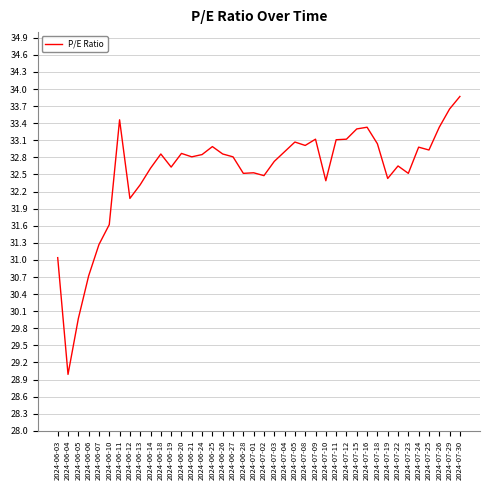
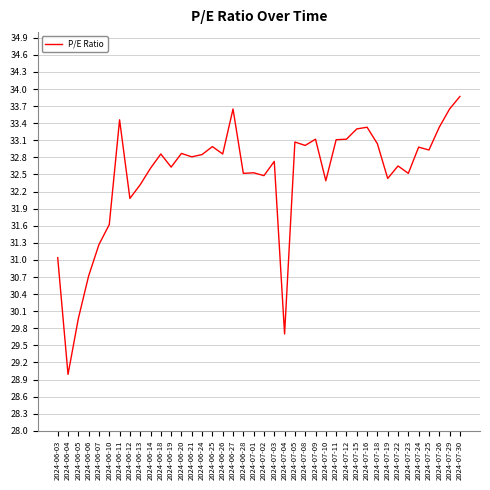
  {
    "2024-06-03": 31.0,
    "2024-06-04": 29.0,
    "2024-06-05": 30.0,
    "2024-06-06": 30.7,
    "2024-06-07": 31.3,
    "2024-06-10": 31.6,
    "2024-06-11": 33.5,
    "2024-06-12": 32.1,
    "2024-06-13": 32.3,
    "2024-06-14": 32.6,
    "2024-06-18": 32.9,
    "2024-06-19": 32.6,
    "2024-06-20": 32.9,
    "2024-06-21": 32.8,
    "2024-06-24": 32.9,
    "2024-06-25": 33.0,
    "2024-06-26": 32.9,
-   "2024-06-27": 32.8,
+   "2024-06-27": 33.7,
    "2024-06-28": 32.5,
    "2024-07-01": 32.5,
    "2024-07-02": 32.5,
    "2024-07-03": 32.7,
-   "2024-07-04": 32.9,
+   "2024-07-04": 29.7,
    "2024-07-05": 33.1,
    "2024-07-08": 33.0,
    "2024-07-09": 33.1,
    "2024-07-10": 32.4,
    "2024-07-11": 33.1,
    "2024-07-12": 33.1,
    "2024-07-15": 33.3,
    "2024-07-16": 33.3,
    "2024-07-18": 33.0,
    "2024-07-19": 32.4,
    "2024-07-22": 32.7,
    "2024-07-23": 32.5,
    "2024-07-24": 33.0,
    "2024-07-25": 32.9,
    "2024-07-26": 33.3,
    "2024-07-29": 33.7,
    "2024-07-30": 33.9
  }
